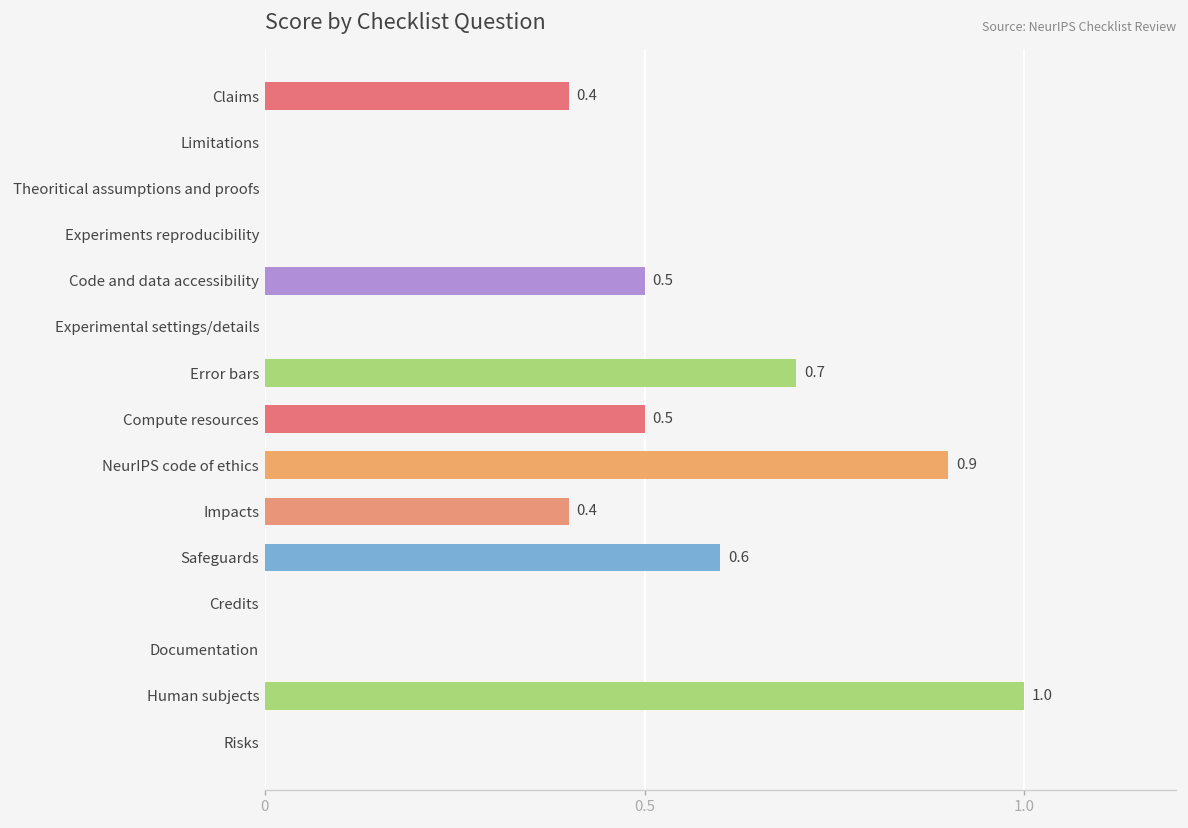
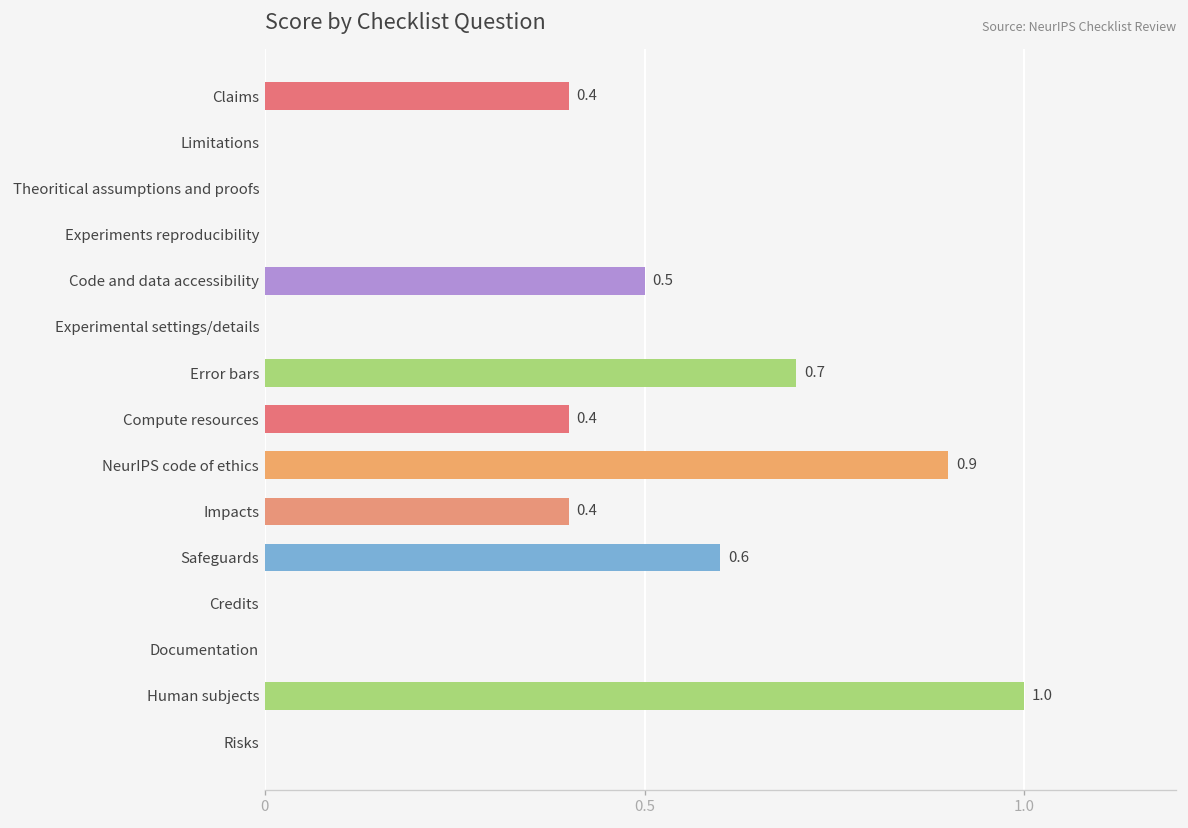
  {
    "Claims": 0.4,
    "Code and data accessibility": 0.5,
    "Error bars": 0.7,
-   "Compute resources": 0.5,
+   "Compute resources": 0.4,
    "NeurIPS code of ethics": 0.9,
    "Impacts": 0.4,
    "Safeguards": 0.6,
    "Human subjects": 1.0
  }
